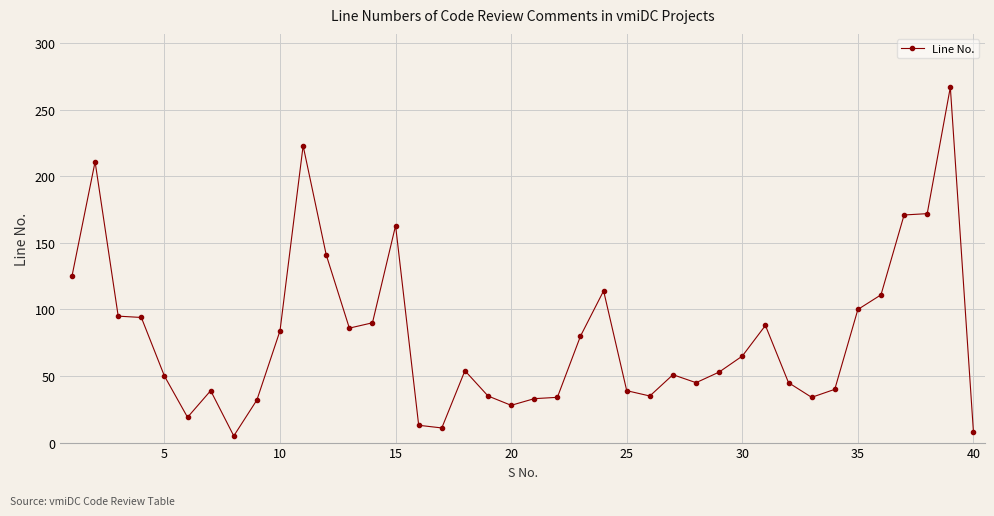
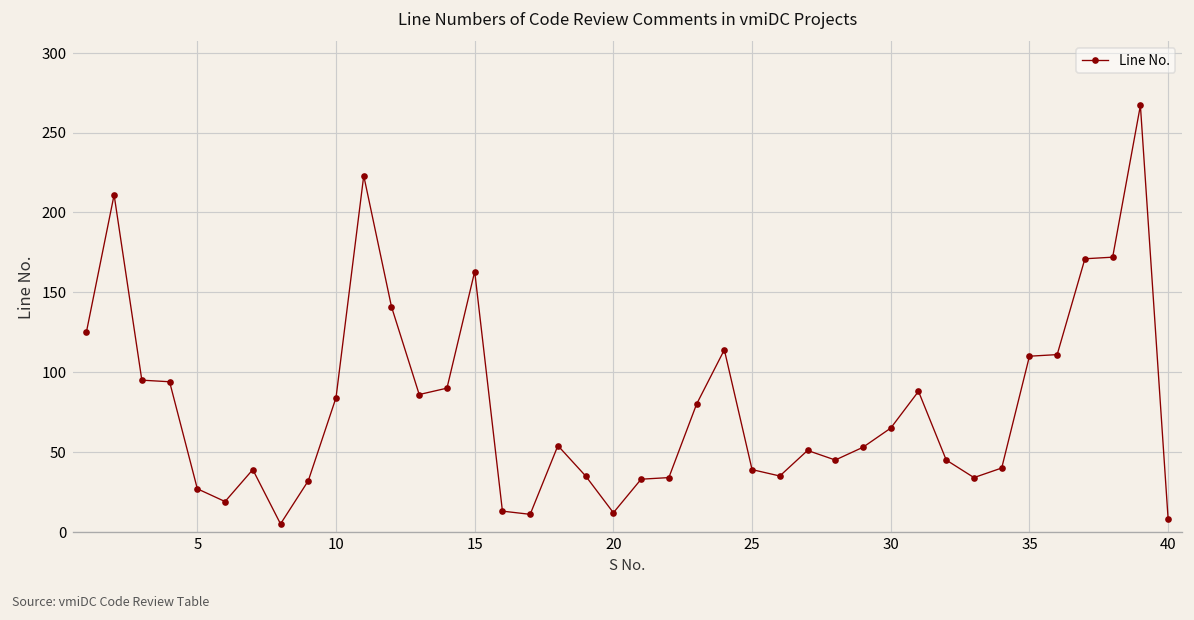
  {
-   "5": 50,
+   "5": 27,
    "10": 84,
    "15": 163,
-   "20": 28,
+   "20": 12,
    "25": 39,
    "30": 65,
-   "35": 100,
+   "35": 110,
    "40": 8
  }
